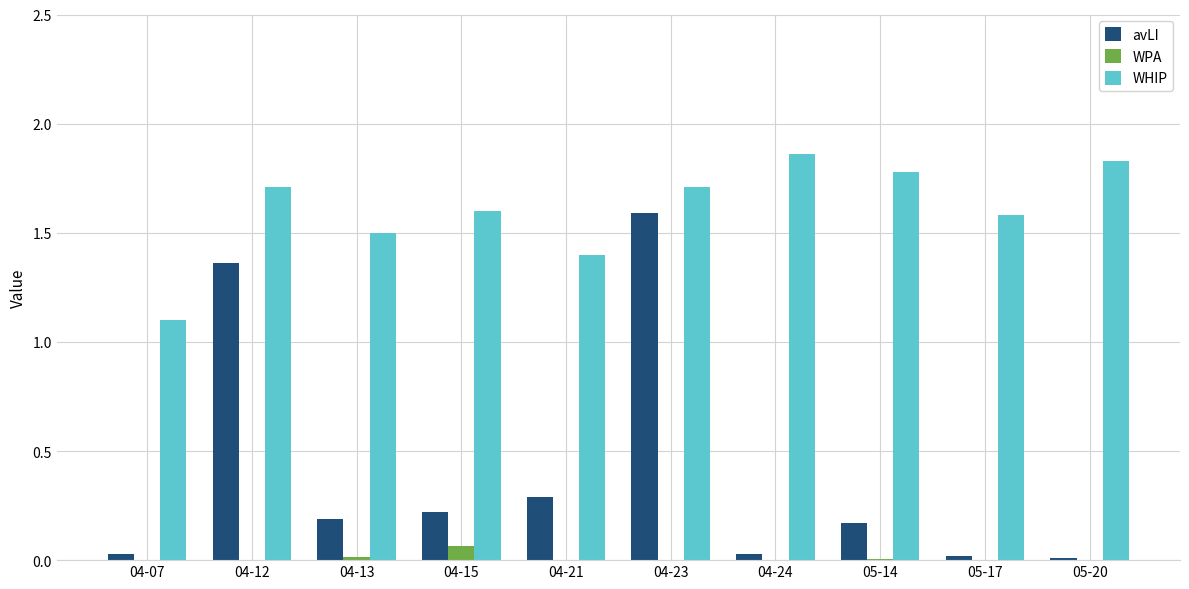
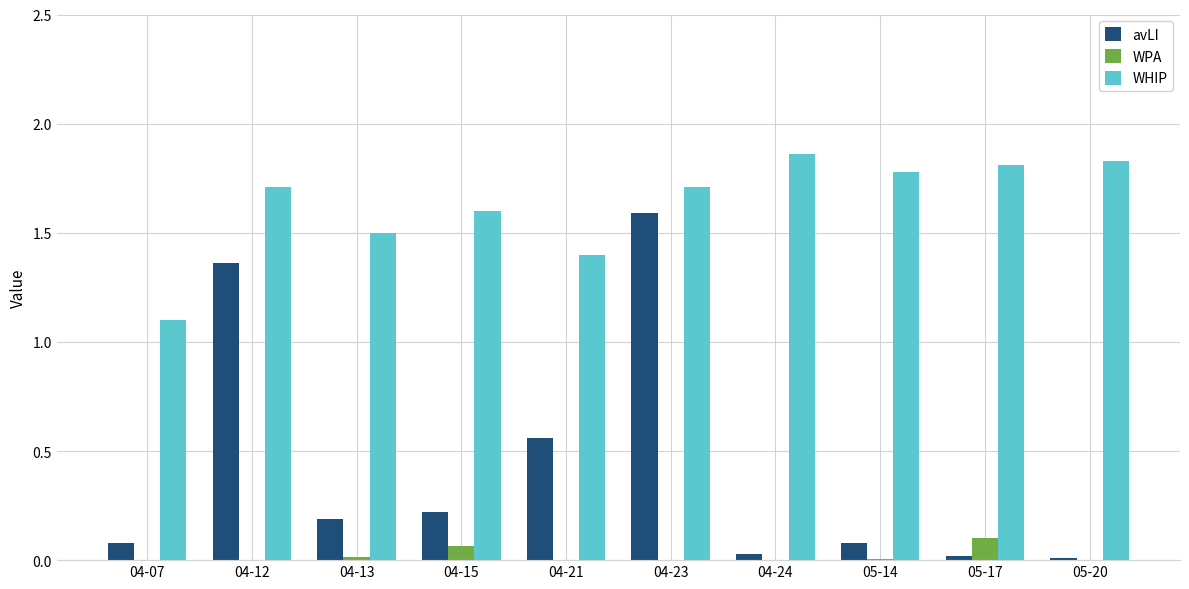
  {
    "avLI": {
-     "04-07": 0.03,
+     "04-07": 0.08,
      "04-12": 1.36,
      "04-13": 0.19,
      "04-15": 0.22,
-     "04-21": 0.29,
+     "04-21": 0.56,
      "04-23": 1.59,
      "04-24": 0.03,
-     "05-14": 0.17,
+     "05-14": 0.08,
      "05-17": 0.02
    },
    "WPA": {
      "04-13": 0.01,
      "04-15": 0.06,
      "04-21": 0.00,
-     "05-17": 0.00
+     "05-17": 0.10
    },
    "WHIP": {
      "04-07": 1.10,
      "04-12": 1.71,
      "04-13": 1.50,
      "04-15": 1.60,
      "04-21": 1.40,
      "04-23": 1.71,
      "04-24": 1.86,
      "05-14": 1.78,
-     "05-17": 1.58,
+     "05-17": 1.81,
      "05-20": 1.83
    }
  }
